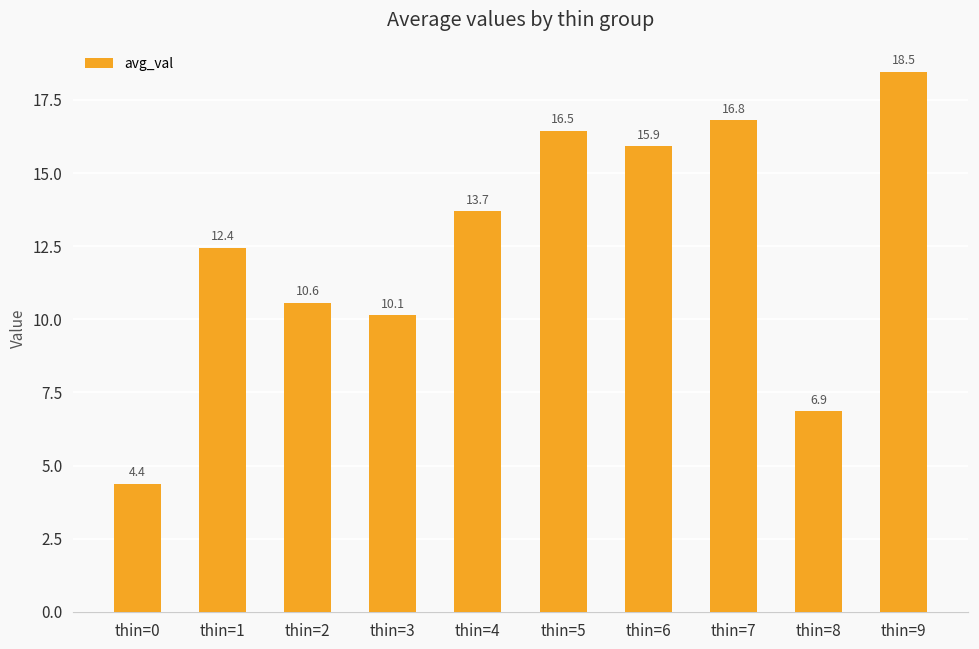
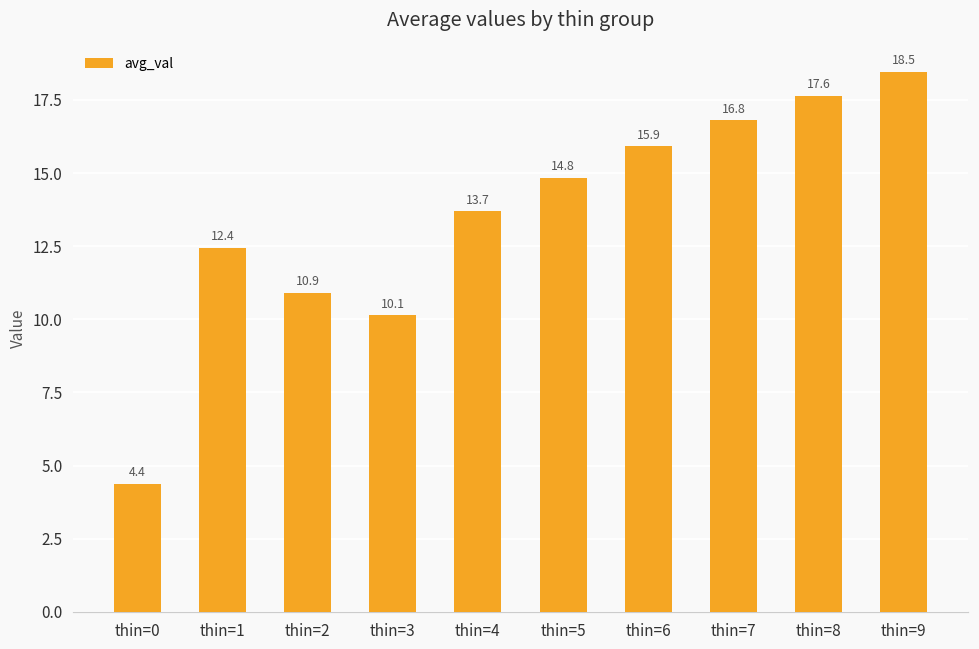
  {
    "thin=0": 4.4,
    "thin=1": 12.4,
-   "thin=2": 10.6,
+   "thin=2": 10.9,
    "thin=3": 10.1,
    "thin=4": 13.7,
-   "thin=5": 16.5,
+   "thin=5": 14.8,
    "thin=6": 15.9,
    "thin=7": 16.8,
-   "thin=8": 6.9,
+   "thin=8": 17.6,
    "thin=9": 18.5
  }
